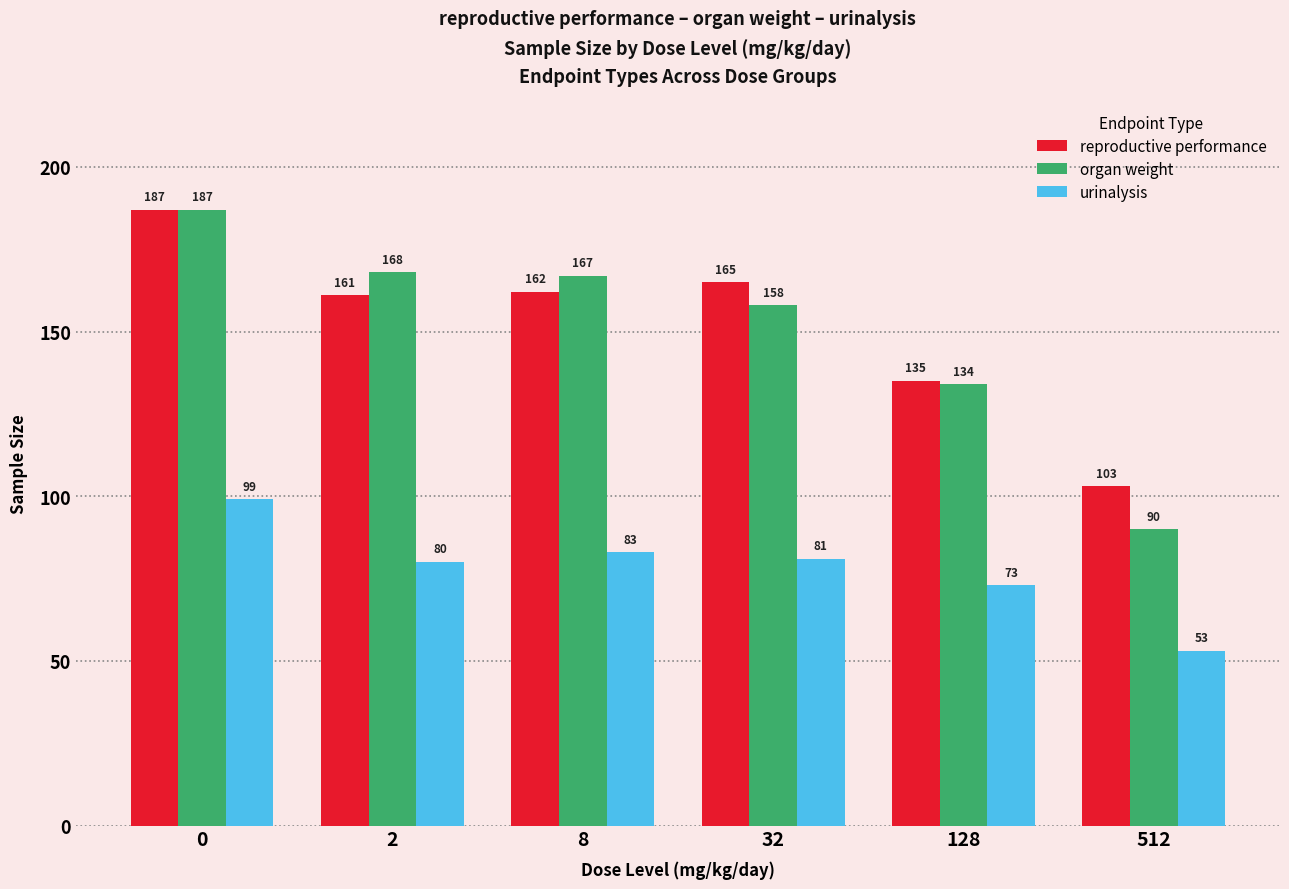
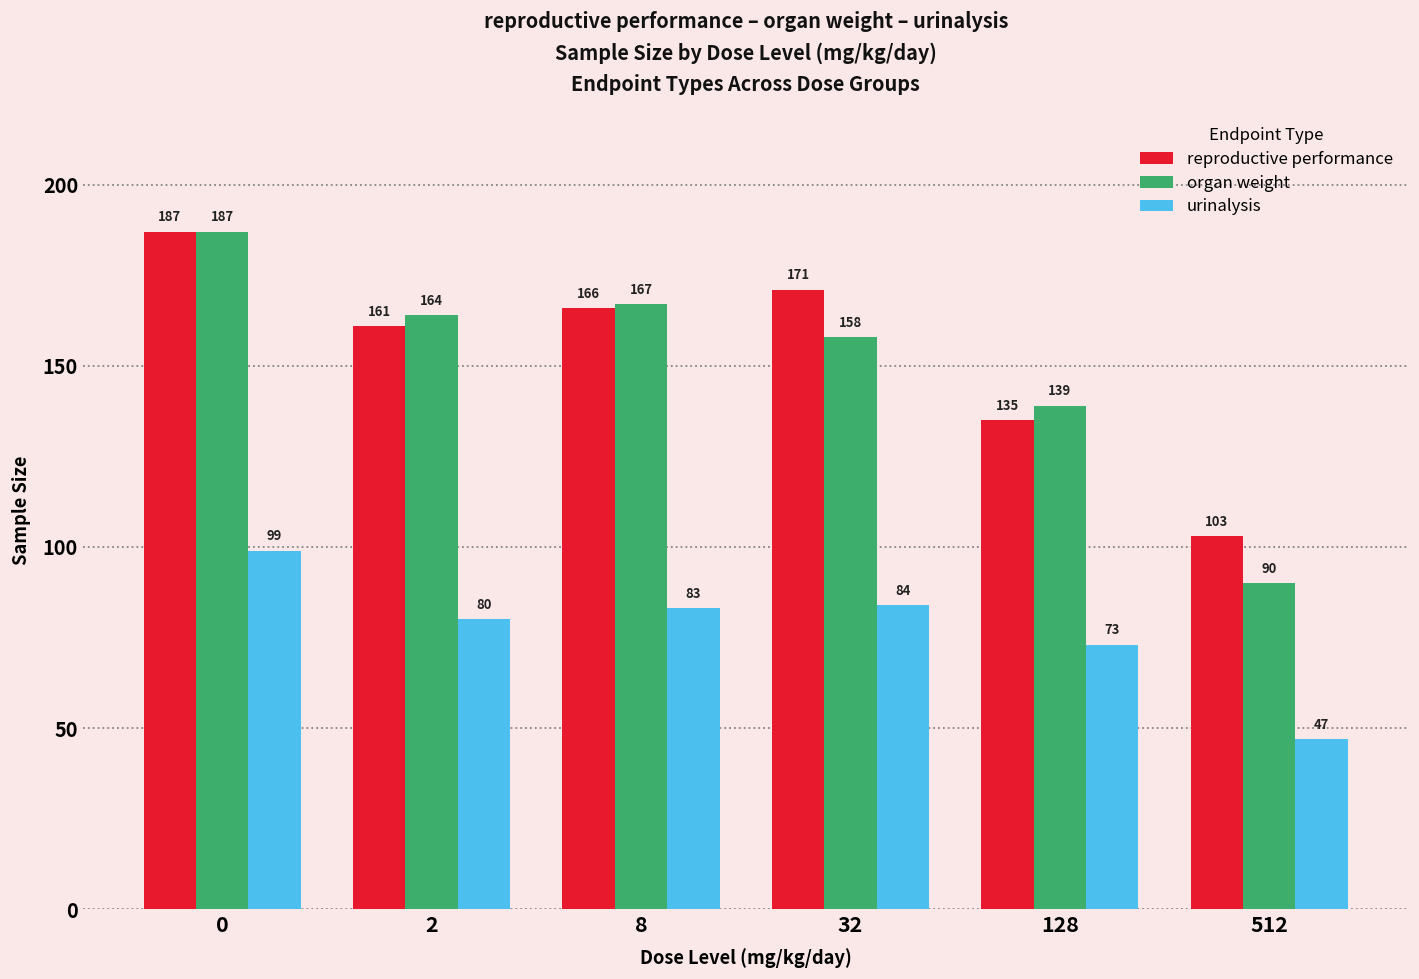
  {
    "reproductive performance": {
      "0": 187,
      "2": 161,
-     "8": 162,
-     "32": 165,
+     "8": 166,
+     "32": 171,
      "128": 135,
      "512": 103
    },
    "organ weight": {
      "0": 187,
-     "2": 168,
+     "2": 164,
      "8": 167,
      "32": 158,
-     "128": 134,
+     "128": 139,
      "512": 90
    },
    "urinalysis": {
      "0": 99,
      "2": 80,
      "8": 83,
-     "32": 81,
+     "32": 84,
      "128": 73,
-     "512": 53
+     "512": 47
    }
  }
